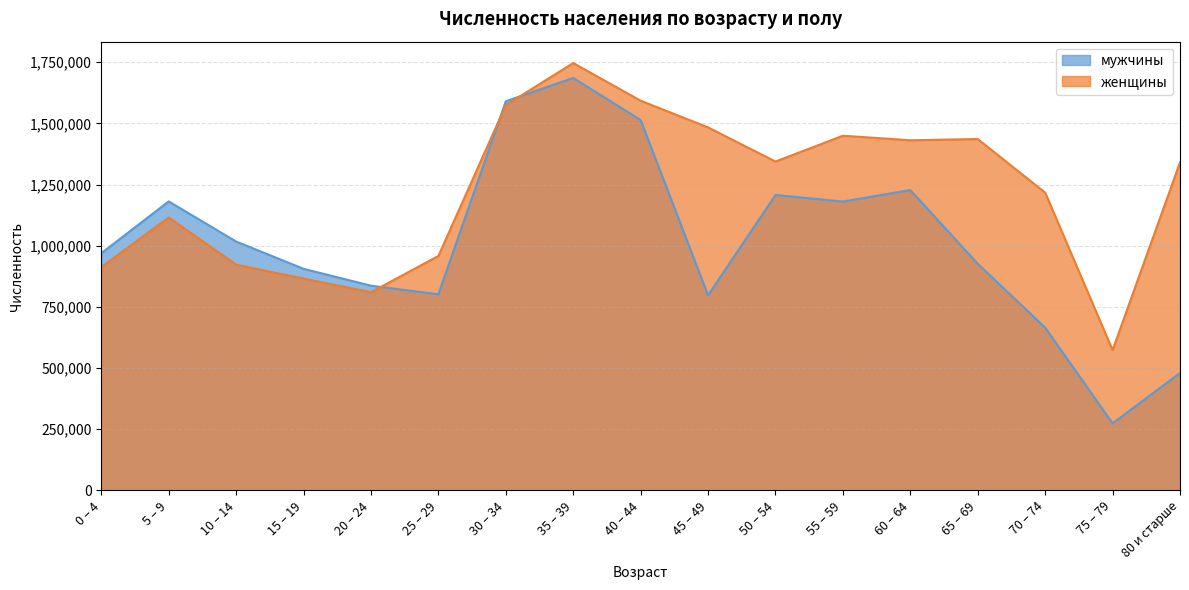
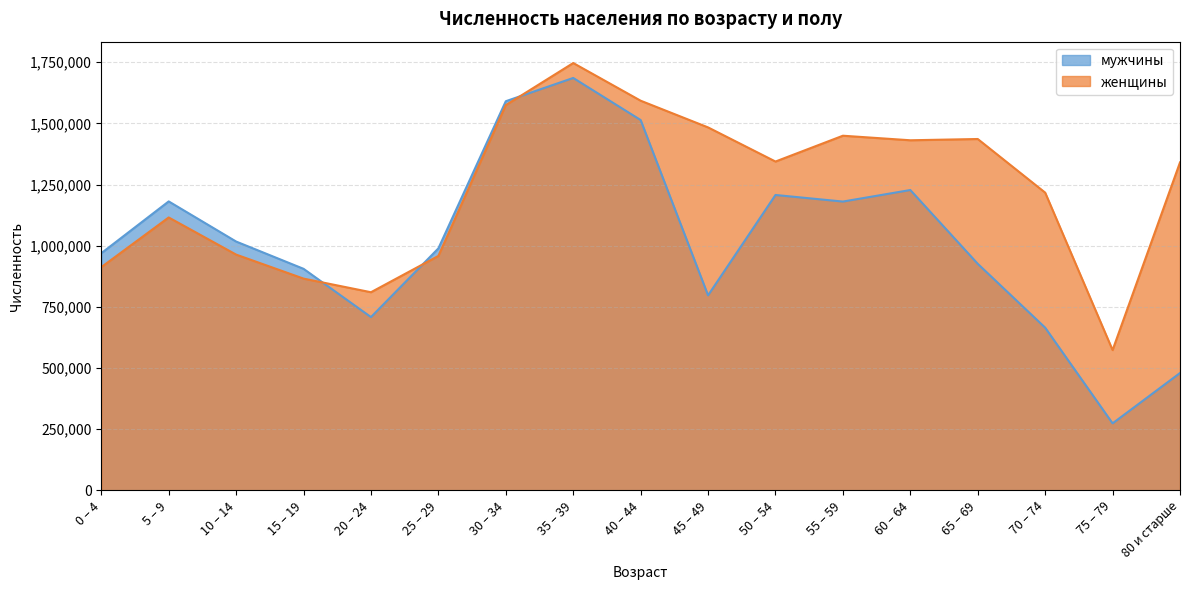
  {
    "мужчины": {
      "0 – 4": "970,000",
      "5 – 9": "1,180,000",
      "10 – 14": "1,020,000",
      "15 – 19": "910,000",
-     "20 – 24": "840,000",
-     "25 – 29": "800,000",
+     "20 – 24": "710,000",
+     "25 – 29": "990,000",
      "30 – 34": "1,590,000",
      "35 – 39": "1,690,000",
      "40 – 44": "1,510,000",
      "45 – 49": "800,000",
      "50 – 54": "1,210,000",
      "55 – 59": "1,180,000",
      "60 – 64": "1,230,000",
      "65 – 69": "930,000",
      "70 – 74": "670,000",
      "75 – 79": "270,000",
      "80 и старше": "480,000"
    },
    "женщины": {
      "0 – 4": "910,000",
      "5 – 9": "1,120,000",
-     "10 – 14": "920,000",
+     "10 – 14": "960,000",
      "15 – 19": "870,000",
      "20 – 24": "810,000",
      "25 – 29": "960,000",
      "30 – 34": "1,570,000",
      "35 – 39": "1,750,000",
      "40 – 44": "1,590,000",
      "45 – 49": "1,480,000",
      "50 – 54": "1,340,000",
      "55 – 59": "1,450,000",
      "60 – 64": "1,430,000",
      "65 – 69": "1,440,000",
      "70 – 74": "1,220,000",
      "75 – 79": "570,000",
      "80 и старше": "1,340,000"
    }
  }
